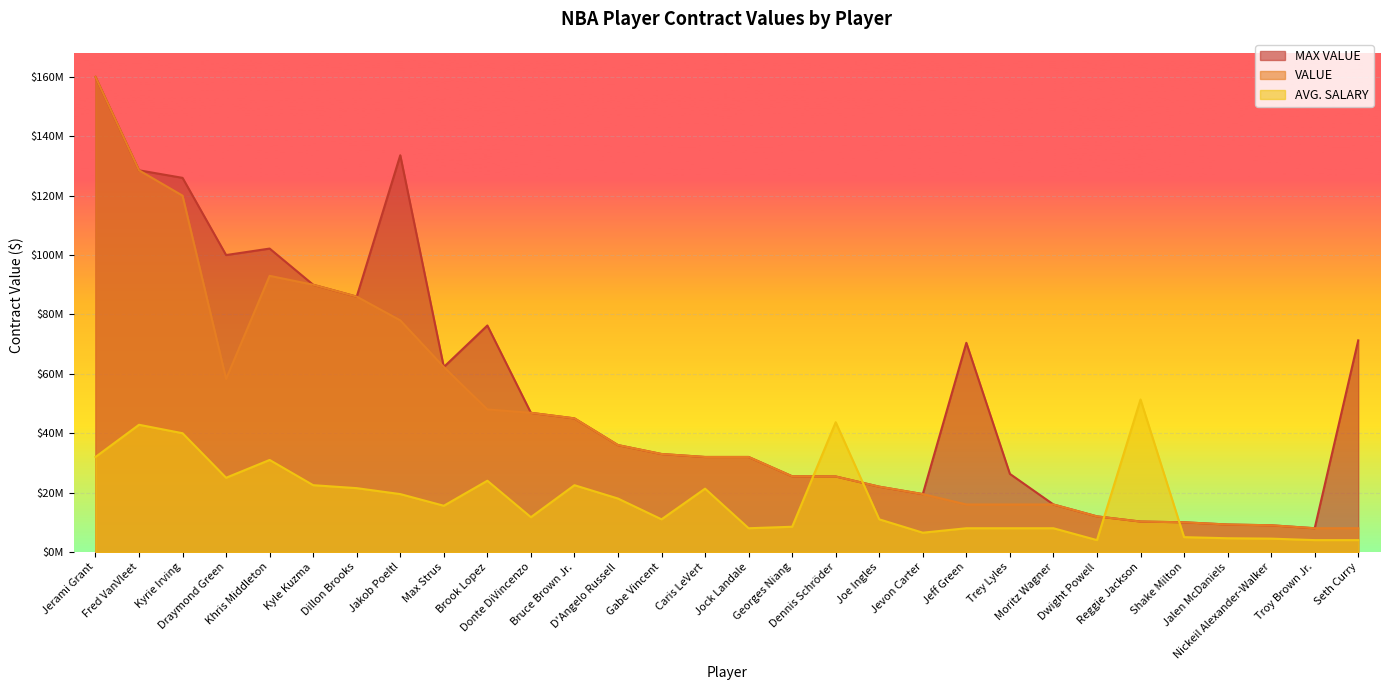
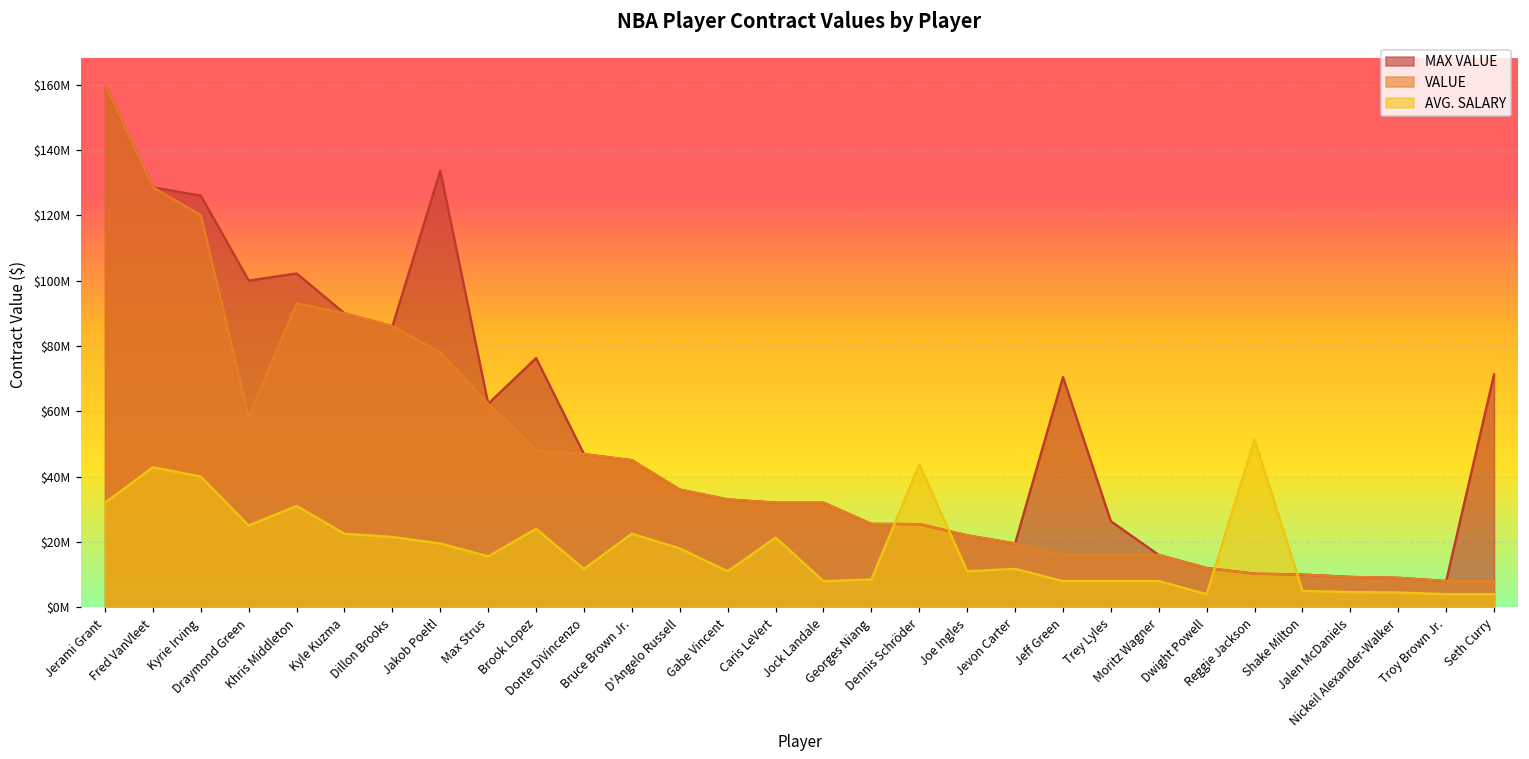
  {
    "MAX VALUE": {
      "Kyrie Irving": "$126000000",
      "Draymond Green": "$100000000",
      "Khris Middleton": "$102000000",
      "Jakob Poeltl": "$134000000",
      "Brook Lopez": "$76000000",
      "Jeff Green": "$70000000",
      "Trey Lyles": "$26000000",
      "Seth Curry": "$71000000"
    },
    "VALUE": {
      "Kyrie Irving": "$120000000",
      "Draymond Green": "$58000000",
      "Khris Middleton": "$93000000",
      "Jakob Poeltl": "$78000000",
      "Brook Lopez": "$48000000",
      "Jeff Green": "$16000000",
      "Trey Lyles": "$16000000",
      "Seth Curry": "$8000000"
    },
    "AVG. SALARY": {
      "Jerami Grant": "$32000000",
      "Fred VanVleet": "$43000000",
      "Kyrie Irving": "$40000000",
      "Draymond Green": "$25000000",
      "Khris Middleton": "$31000000",
      "Kyle Kuzma": "$23000000",
      "Dillon Brooks": "$22000000",
      "Jakob Poeltl": "$20000000",
      "Max Strus": "$16000000",
      "Brook Lopez": "$24000000",
      "Donte DiVincenzo": "$12000000",
      "Bruce Brown Jr.": "$23000000",
      "D'Angelo Russell": "$18000000",
      "Gabe Vincent": "$11000000",
      "Caris LeVert": "$21000000",
      "Jock Landale": "$8000000",
      "Georges Niang": "$9000000",
      "Dennis Schröder": "$44000000",
      "Joe Ingles": "$11000000",
-     "Jevon Carter": "$7000000",
+     "Jevon Carter": "$12000000",
      "Jeff Green": "$8000000",
      "Trey Lyles": "$8000000",
      "Moritz Wagner": "$8000000",
      "Dwight Powell": "$4000000",
      "Reggie Jackson": "$51000000",
      "Shake Milton": "$5000000",
      "Jalen McDaniels": "$5000000",
      "Nickeil Alexander-Walker": "$5000000",
      "Troy Brown Jr.": "$4000000",
      "Seth Curry": "$4000000"
    }
  }
